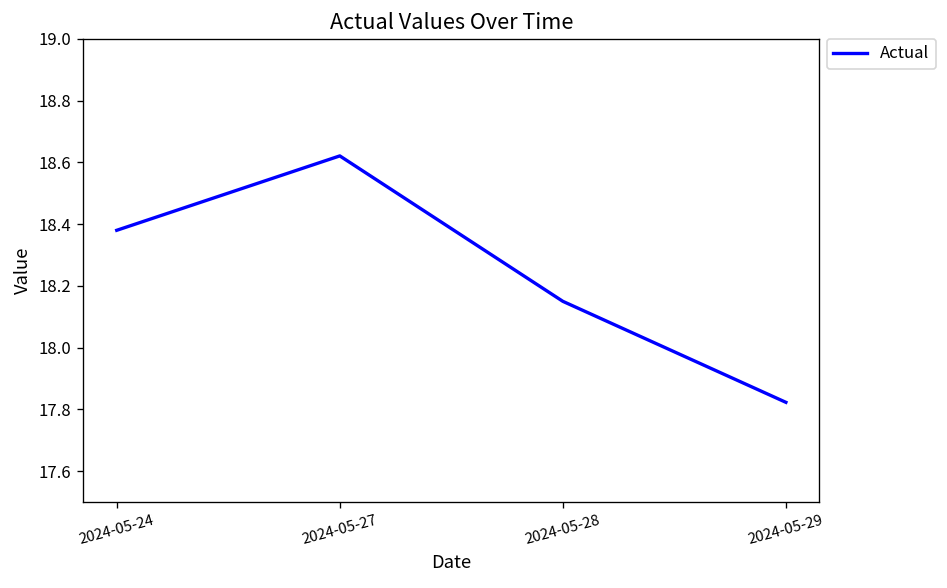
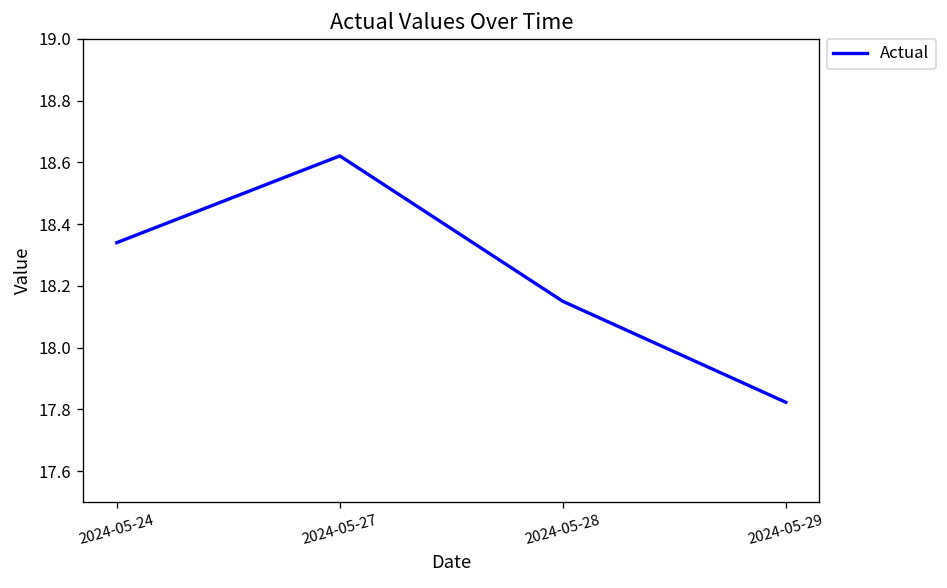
  {
-   "2024-05-24": 18.38,
+   "2024-05-24": 18.34,
    "2024-05-27": 18.62,
    "2024-05-28": 18.15,
    "2024-05-29": 17.82
  }
